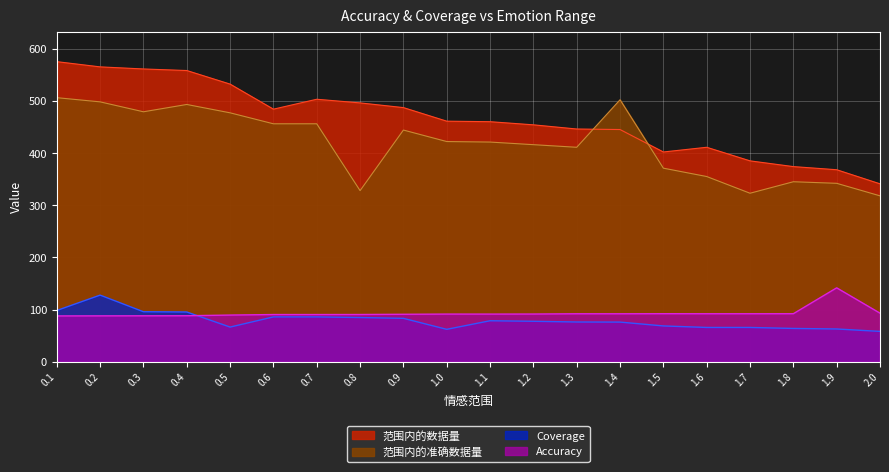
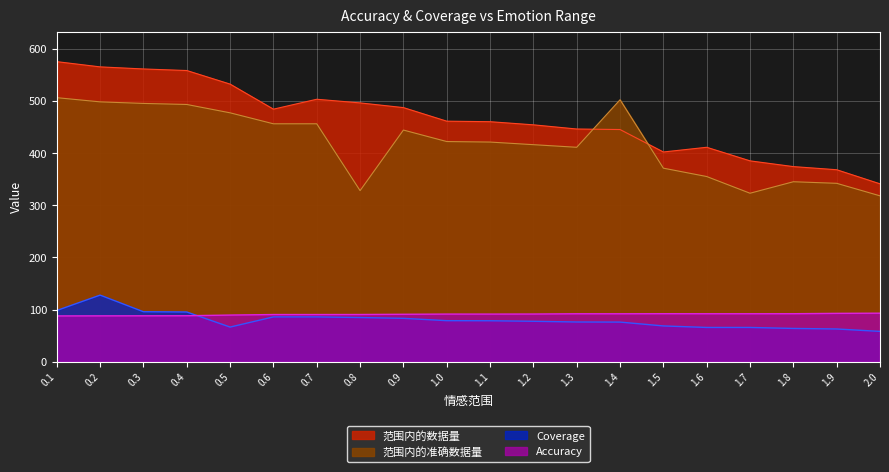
  {
    "范围内的数据量": {
      "0.1": 580,
      "0.2": 570,
      "0.3": 560,
      "0.4": 560,
      "0.5": 530,
      "0.6": 480,
      "0.7": 500,
      "0.8": 500,
      "0.9": 490,
      "1.0": 460,
      "1.1": 460,
      "1.2": 450,
      "1.3": 450,
      "1.4": 450,
      "1.5": 400,
      "1.6": 410,
      "1.7": 390,
      "1.8": 370,
      "1.9": 370,
      "2.0": 340
    },
    "范围内的准确数据量": {
      "0.1": 510,
      "0.2": 500,
-     "0.3": 480,
+     "0.3": 500,
      "0.4": 490,
      "0.5": 480,
      "0.6": 460,
      "0.7": 460,
      "0.8": 330,
      "0.9": 440,
      "1.0": 420,
      "1.1": 420,
      "1.2": 420,
      "1.3": 410,
      "1.4": 500,
      "1.5": 370,
      "1.6": 360,
      "1.7": 320,
      "1.8": 350,
      "1.9": 340,
      "2.0": 320
    },
    "Coverage": {
      "0.1": 100,
      "0.2": 130,
      "0.3": 100,
      "0.4": 100,
      "0.5": 70,
      "0.8": 80,
      "0.9": 80,
-     "1.0": 60,
+     "1.0": 80,
      "1.1": 80,
      "1.2": 80,
      "1.3": 80,
      "1.4": 80,
      "1.5": 70,
      "1.6": 70,
      "1.7": 70,
      "1.8": 60,
      "1.9": 60,
      "2.0": 60
    },
    "Accuracy": {
      "0.1": 90,
      "0.2": 90,
      "0.3": 90,
      "0.4": 90,
      "0.5": 90,
      "0.8": 90,
      "0.9": 90,
      "1.0": 90,
      "1.1": 90,
      "1.2": 90,
      "1.3": 90,
      "1.4": 90,
      "1.5": 90,
      "1.6": 90,
      "1.7": 90,
      "1.8": 90,
-     "1.9": 140,
+     "1.9": 90,
      "2.0": 90
    }
  }
